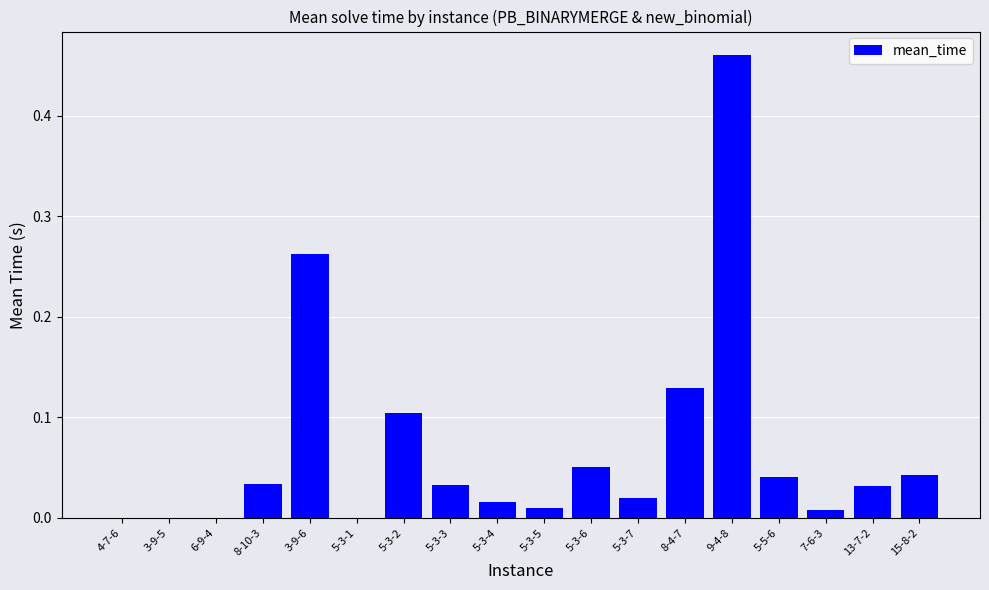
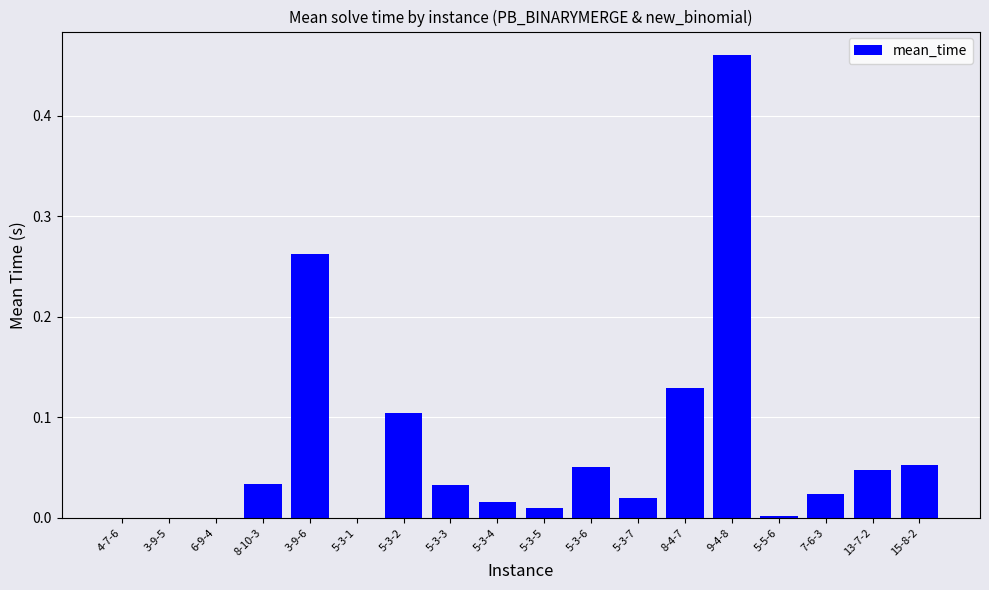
  {
    "4-7-6": 0.000,
    "3-9-5": 0.000,
    "6-9-4": 0.000,
    "8-10-3": 0.034,
    "3-9-6": 0.263,
    "5-3-1": 0.000,
    "5-3-2": 0.104,
    "5-3-3": 0.033,
    "5-3-4": 0.016,
    "5-3-5": 0.010,
    "5-3-6": 0.051,
    "5-3-7": 0.020,
    "8-4-7": 0.129,
    "9-4-8": 0.461,
-   "5-5-6": 0.041,
-   "7-6-3": 0.008,
-   "13-7-2": 0.032,
-   "15-8-2": 0.043
+   "5-5-6": 0.002,
+   "7-6-3": 0.024,
+   "13-7-2": 0.048,
+   "15-8-2": 0.053
  }
